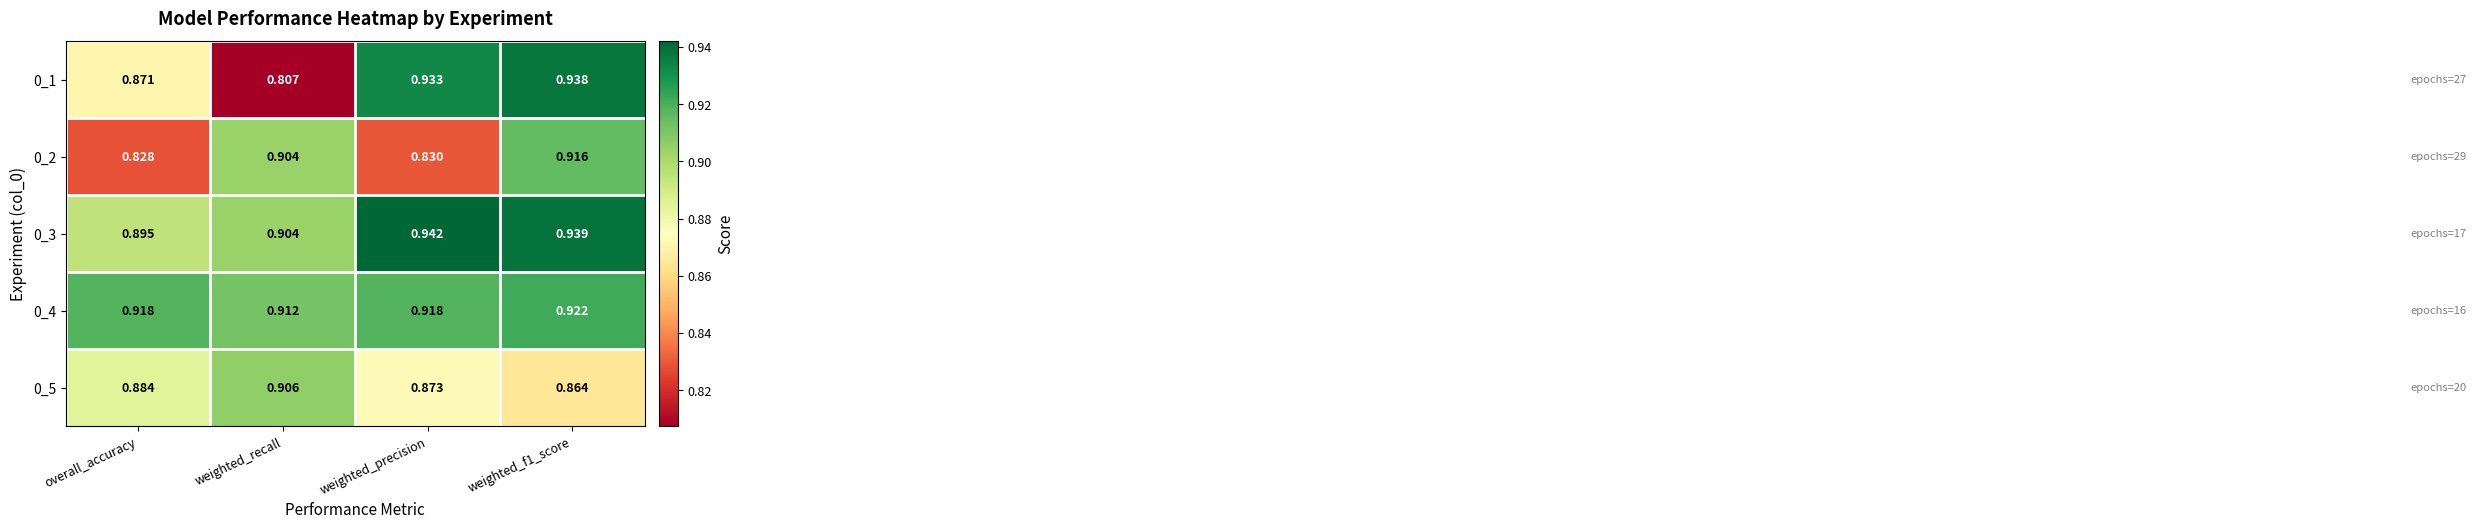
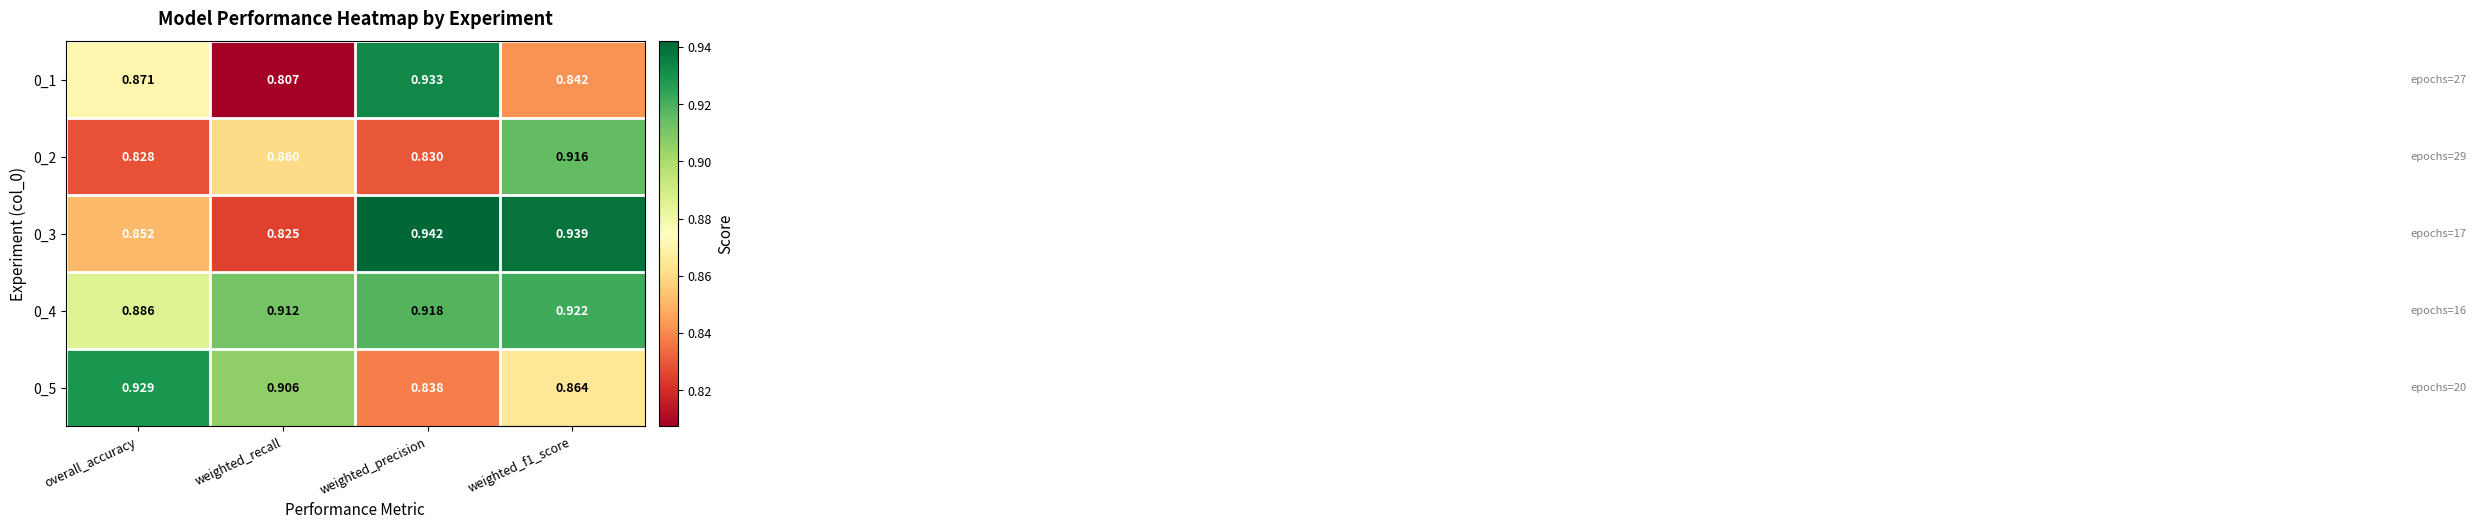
  {
    "0_1": {
      "overall_accuracy": 0.871,
      "weighted_recall": 0.807,
      "weighted_precision": 0.933,
-     "weighted_f1_score": 0.938
+     "weighted_f1_score": 0.842
    },
    "0_2": {
      "overall_accuracy": 0.828,
-     "weighted_recall": 0.904,
+     "weighted_recall": 0.860,
      "weighted_precision": 0.830,
      "weighted_f1_score": 0.916
    },
    "0_3": {
-     "overall_accuracy": 0.895,
-     "weighted_recall": 0.904,
+     "overall_accuracy": 0.852,
+     "weighted_recall": 0.825,
      "weighted_precision": 0.942,
      "weighted_f1_score": 0.939
    },
    "0_4": {
-     "overall_accuracy": 0.918,
+     "overall_accuracy": 0.886,
      "weighted_recall": 0.912,
      "weighted_precision": 0.918,
      "weighted_f1_score": 0.922
    },
    "0_5": {
-     "overall_accuracy": 0.884,
+     "overall_accuracy": 0.929,
      "weighted_recall": 0.906,
-     "weighted_precision": 0.873,
+     "weighted_precision": 0.838,
      "weighted_f1_score": 0.864
    }
  }
